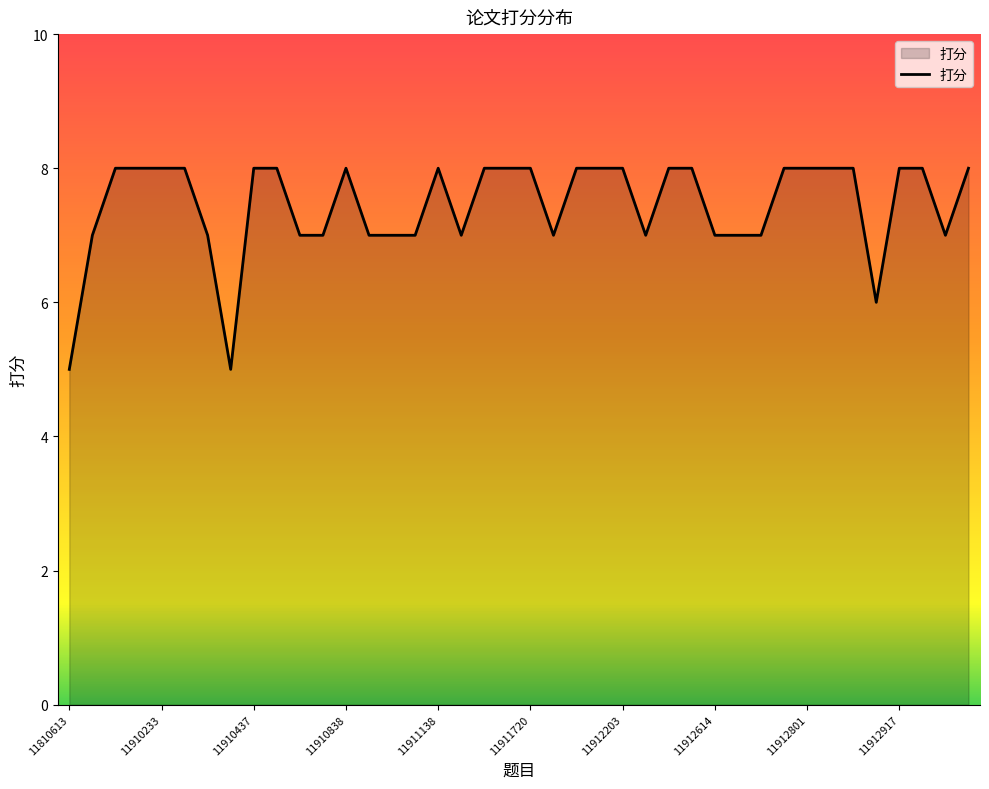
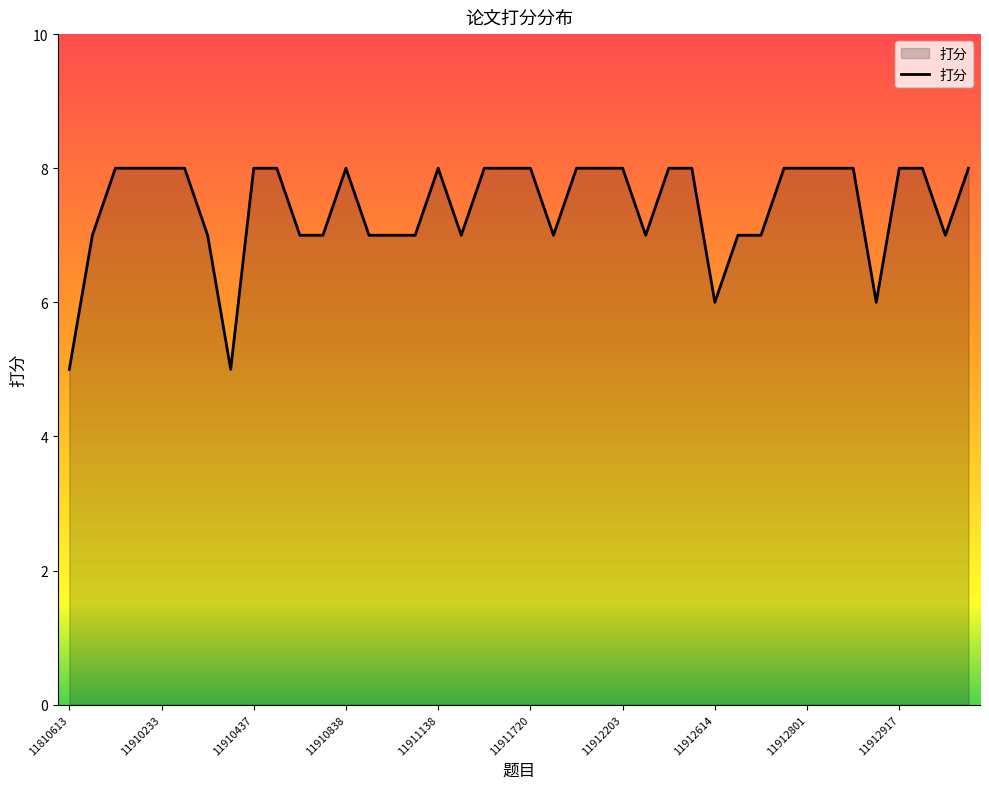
  {
    "11810613": 5,
    "11910233": 8,
    "11910437": 8,
    "11910838": 8,
    "11911138": 8,
    "11911720": 8,
    "11912203": 8,
-   "11912614": 7,
+   "11912614": 6,
    "11912801": 8,
    "11912917": 8
  }
